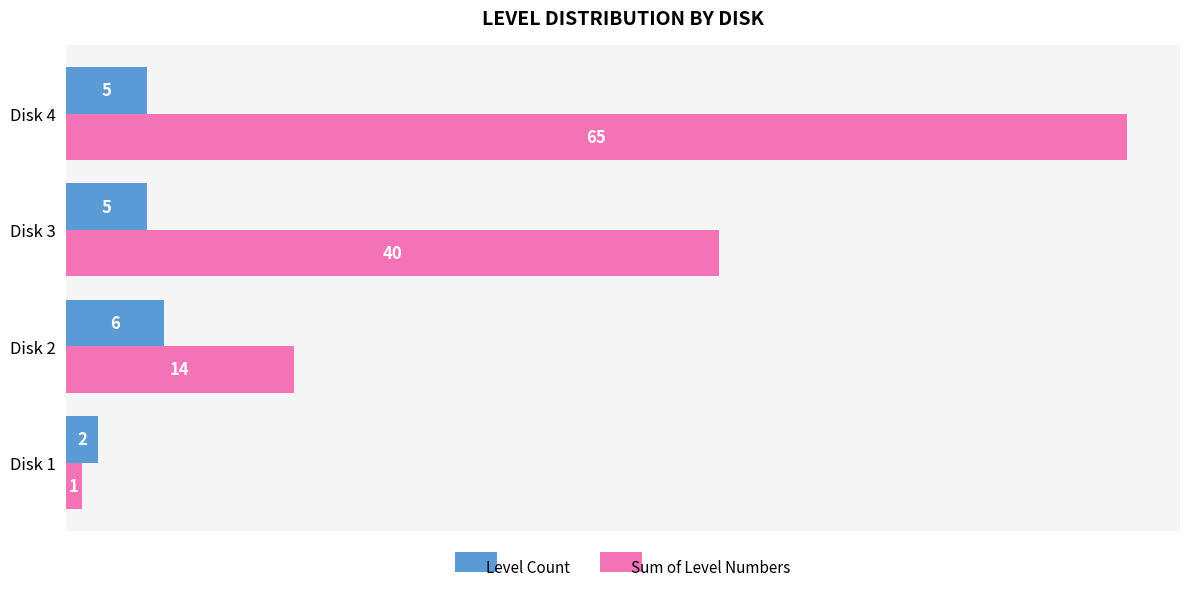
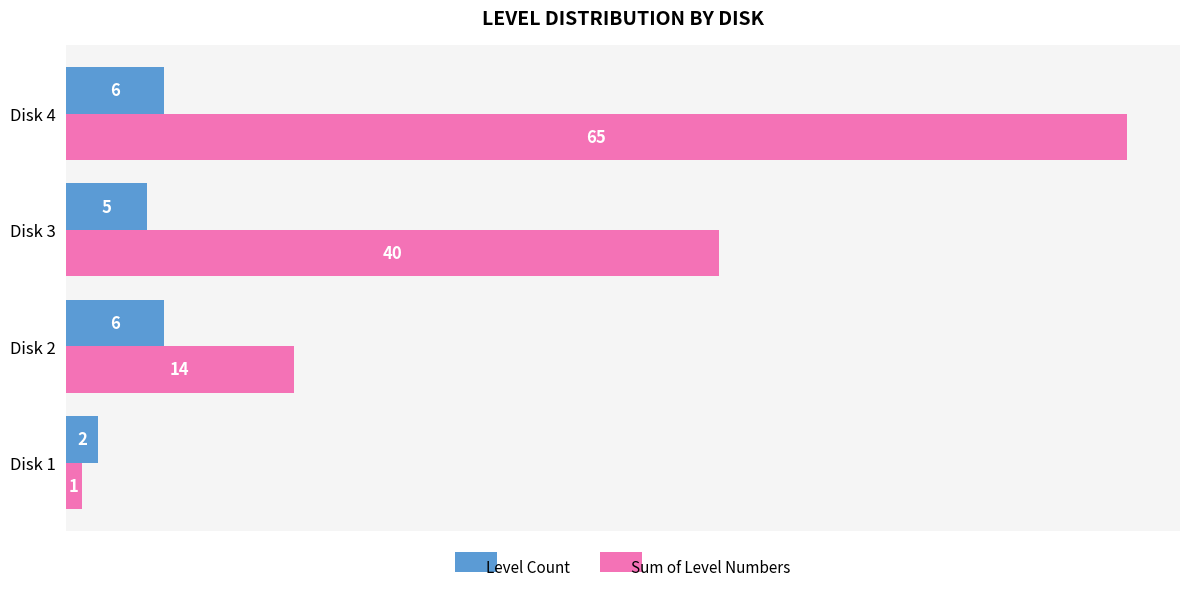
  {
    "Level Count": {
-     "Disk 4": 5,
+     "Disk 4": 6,
      "Disk 3": 5,
      "Disk 2": 6,
      "Disk 1": 2
    },
    "Sum of Level Numbers": {
      "Disk 4": 65,
      "Disk 3": 40,
      "Disk 2": 14,
      "Disk 1": 1
    }
  }
